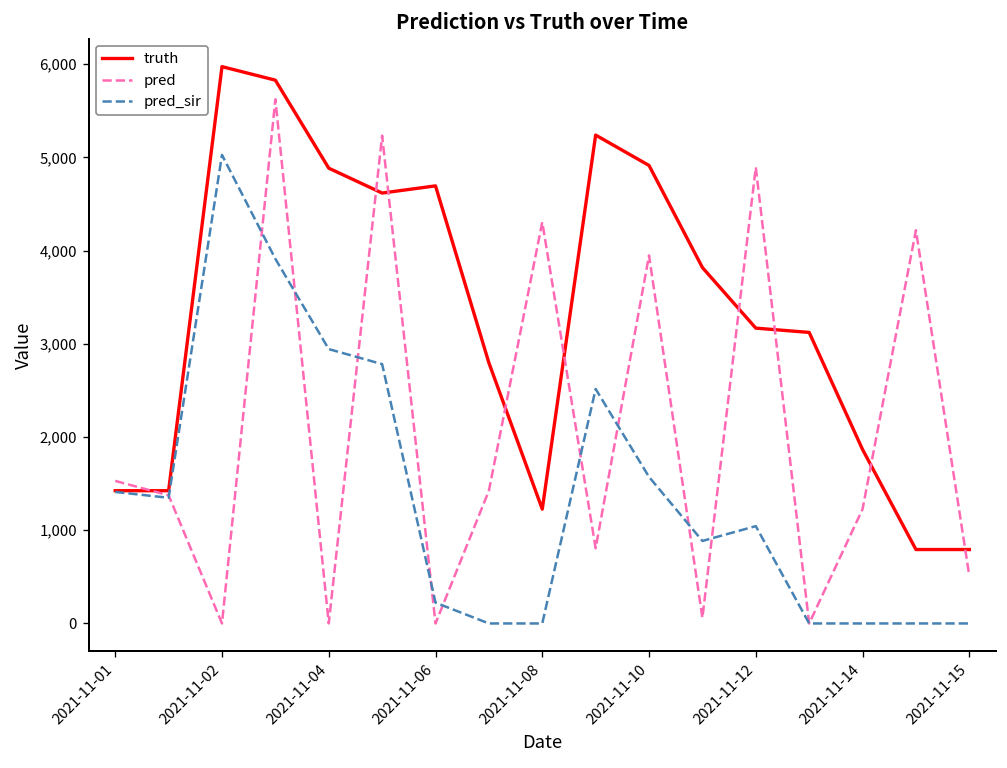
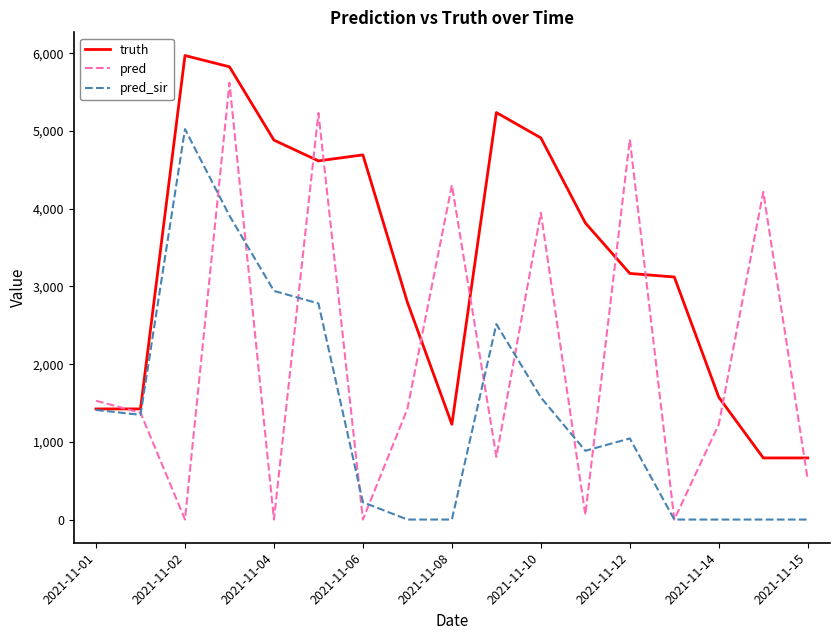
  {
    "truth": {
      "2021-11-02": "6,000",
      "2021-11-04": "4,900",
      "2021-11-06": "4,700",
      "2021-11-08": "1,200",
      "2021-11-10": "4,900",
      "2021-11-12": "3,200",
-     "2021-11-14": "1,900"
+     "2021-11-14": "1,600"
    },
    "pred": {
      "2021-11-02": "0",
      "2021-11-04": "0",
      "2021-11-06": "0",
      "2021-11-08": "4,300",
      "2021-11-10": "3,900",
      "2021-11-12": "4,900",
      "2021-11-14": "1,200"
    },
    "pred_sir": {
      "2021-11-02": "5,000",
      "2021-11-04": "2,900",
      "2021-11-06": "200",
      "2021-11-08": "0",
      "2021-11-10": "1,600",
      "2021-11-12": "1,000",
      "2021-11-14": "0"
    }
  }
